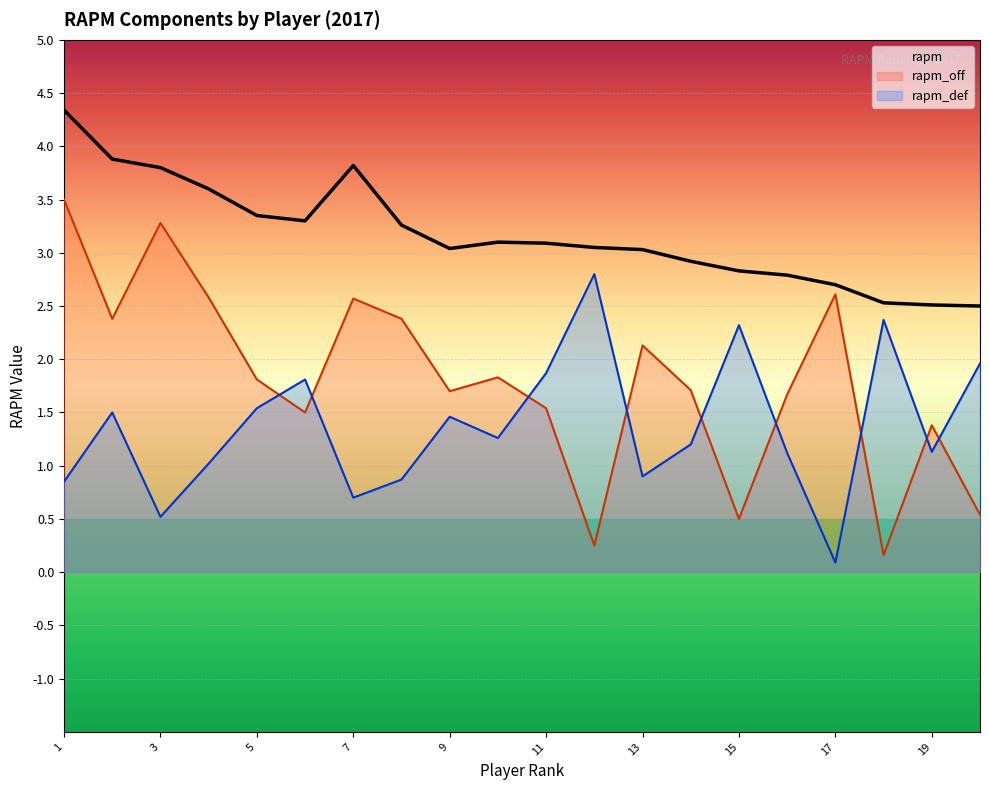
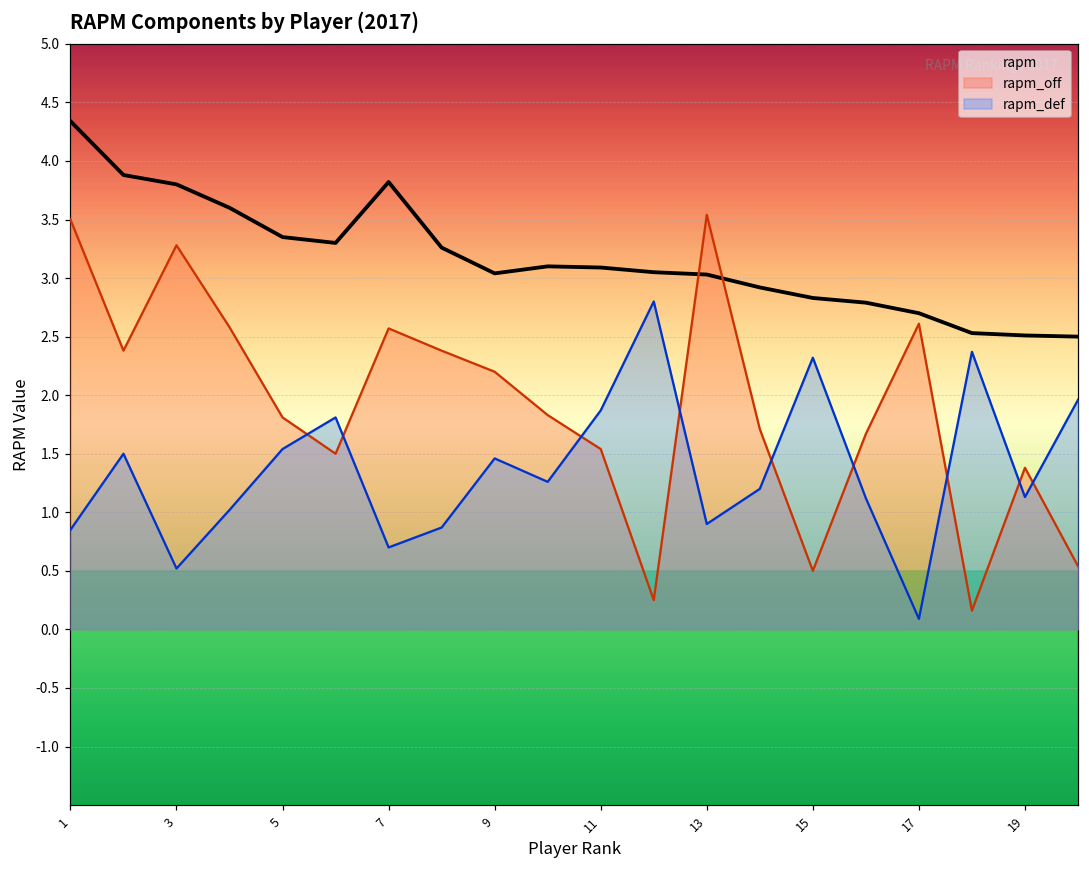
  {
    "rapm": {
      "1": 4.34,
      "3": 3.80,
      "5": 3.35,
      "7": 3.82,
      "9": 3.04,
      "11": 3.09,
      "13": 3.03,
      "15": 2.83,
      "17": 2.70,
      "19": 2.51
    },
    "rapm_off": {
      "1": 3.50,
      "3": 3.28,
      "5": 1.81,
      "7": 2.57,
-     "9": 1.7,
+     "9": 2.2,
      "11": 1.54,
-     "13": 2.13,
+     "13": 3.54,
      "17": 2.61,
      "19": 1.38
    },
    "rapm_def": {
      "1": 0.85,
      "3": 0.52,
      "5": 1.54,
      "7": 0.70,
      "9": 1.46,
      "11": 1.87,
      "13": 0.90,
      "15": 2.32,
      "19": 1.13
    }
  }
